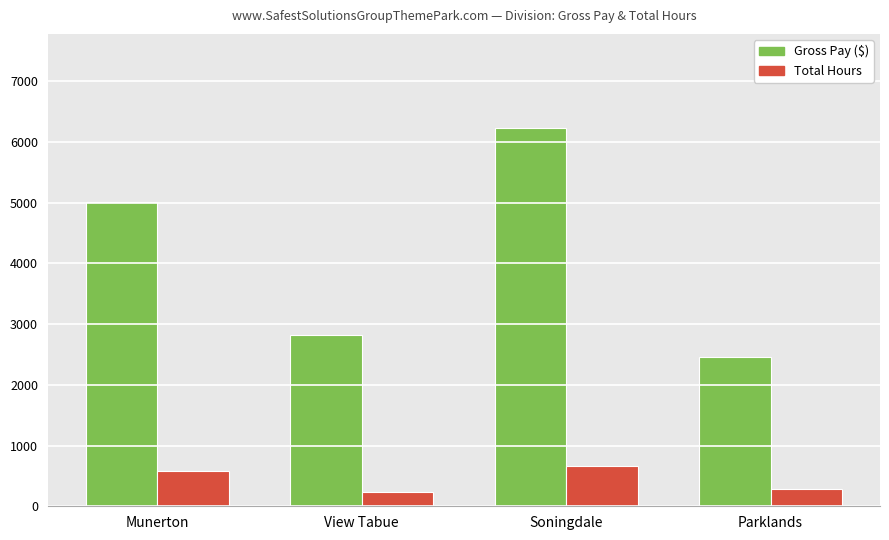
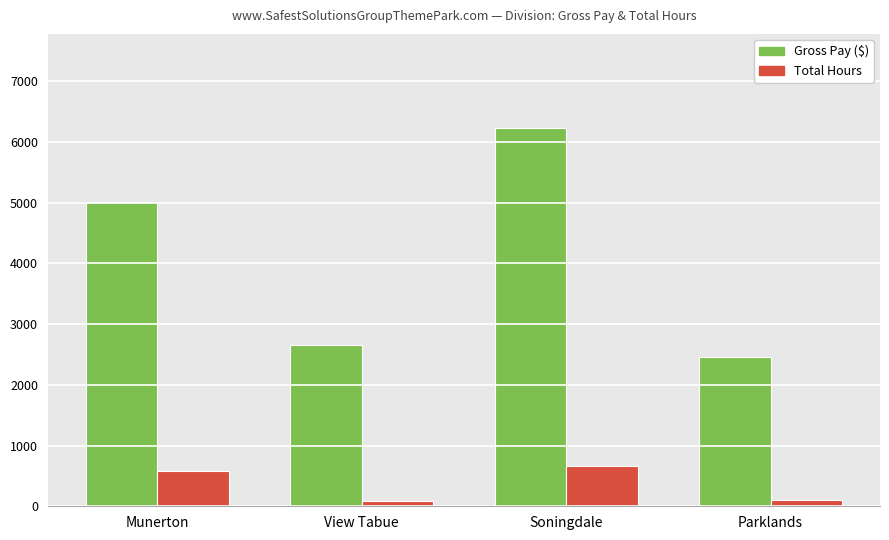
  {
    "Gross Pay ($)": {
      "Munerton": 5000,
-     "View Tabue": 2800,
+     "View Tabue": 2700,
      "Soningdale": 6200,
      "Parklands": 2500
    },
    "Total Hours": {
      "Munerton": 600,
-     "View Tabue": 200,
+     "View Tabue": 100,
      "Soningdale": 700,
-     "Parklands": 300
+     "Parklands": 100
    }
  }
